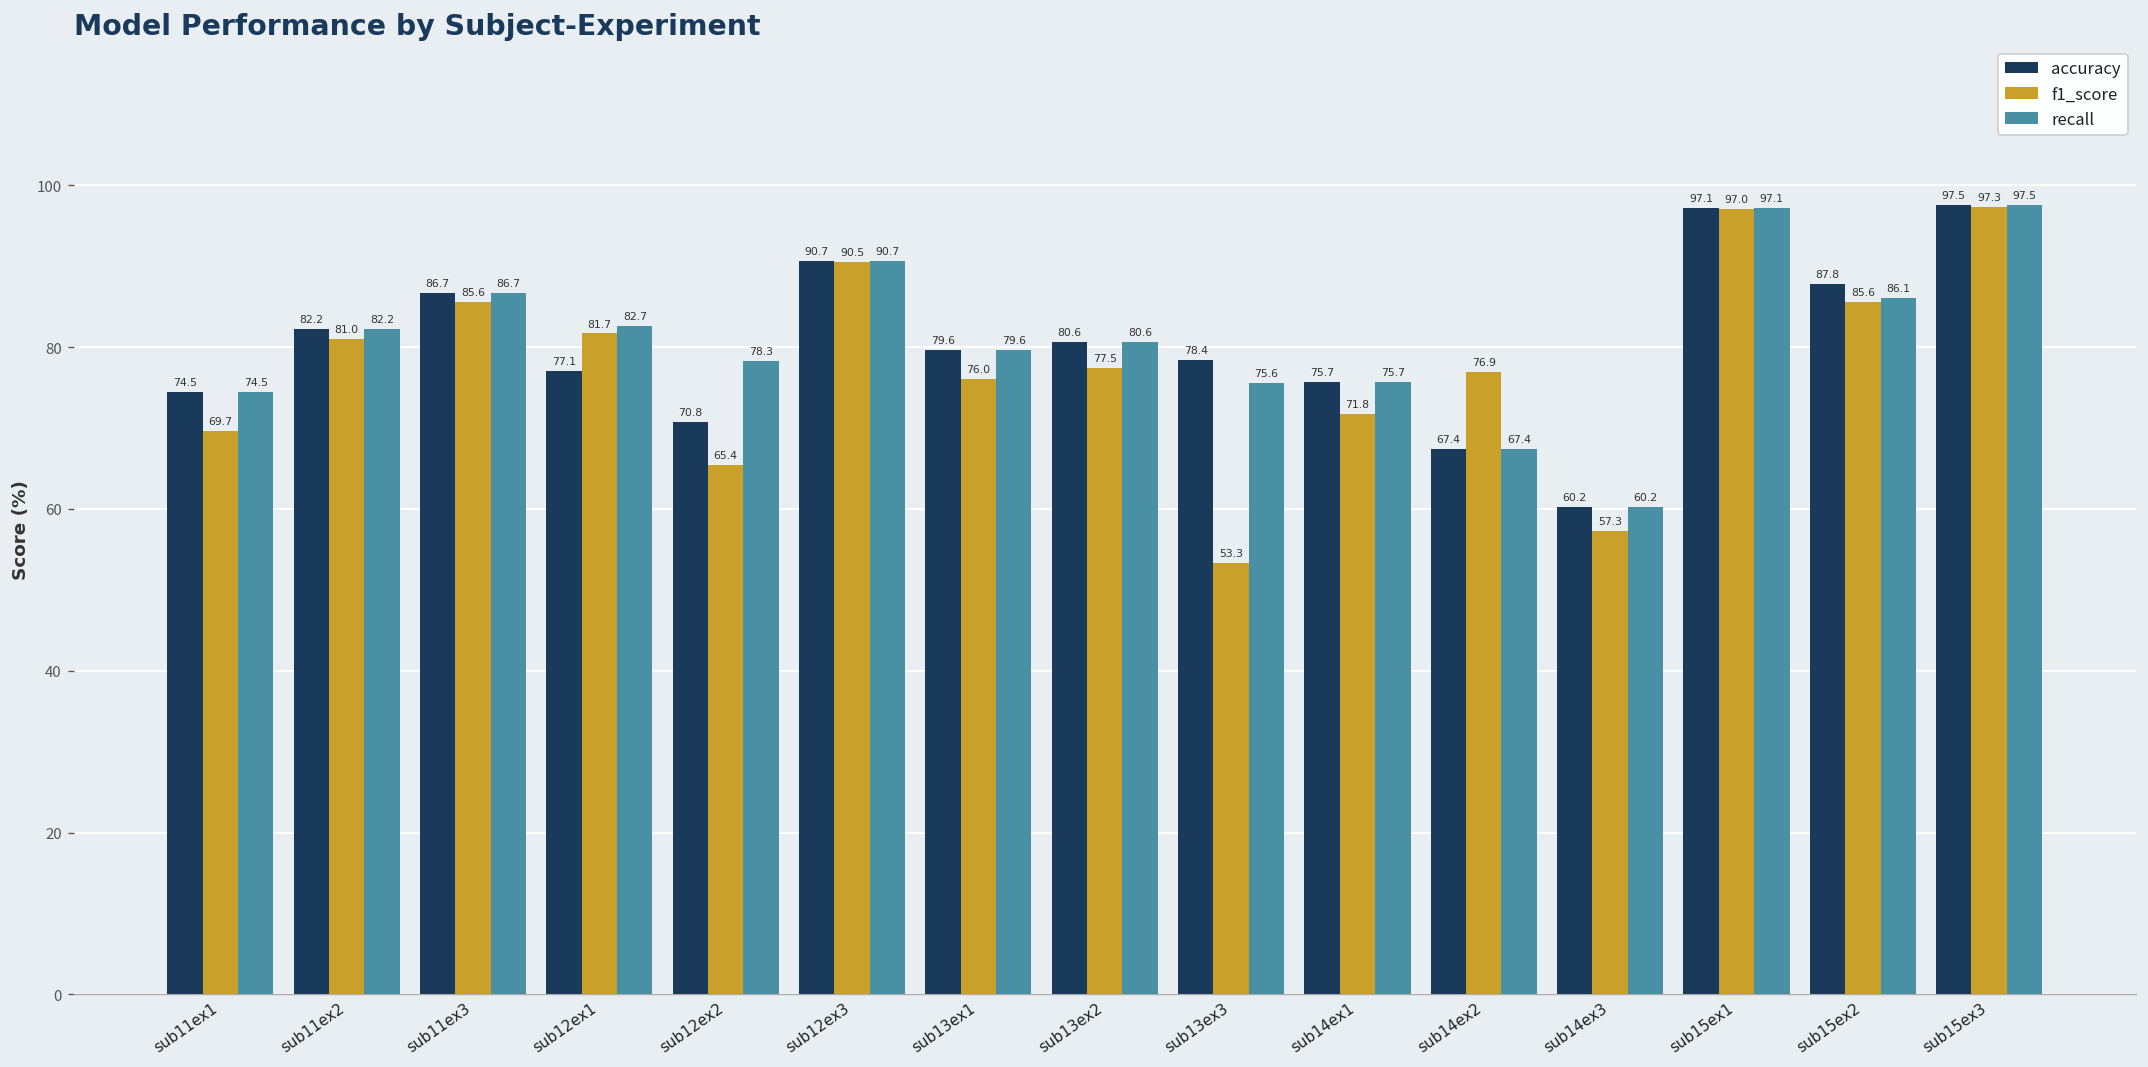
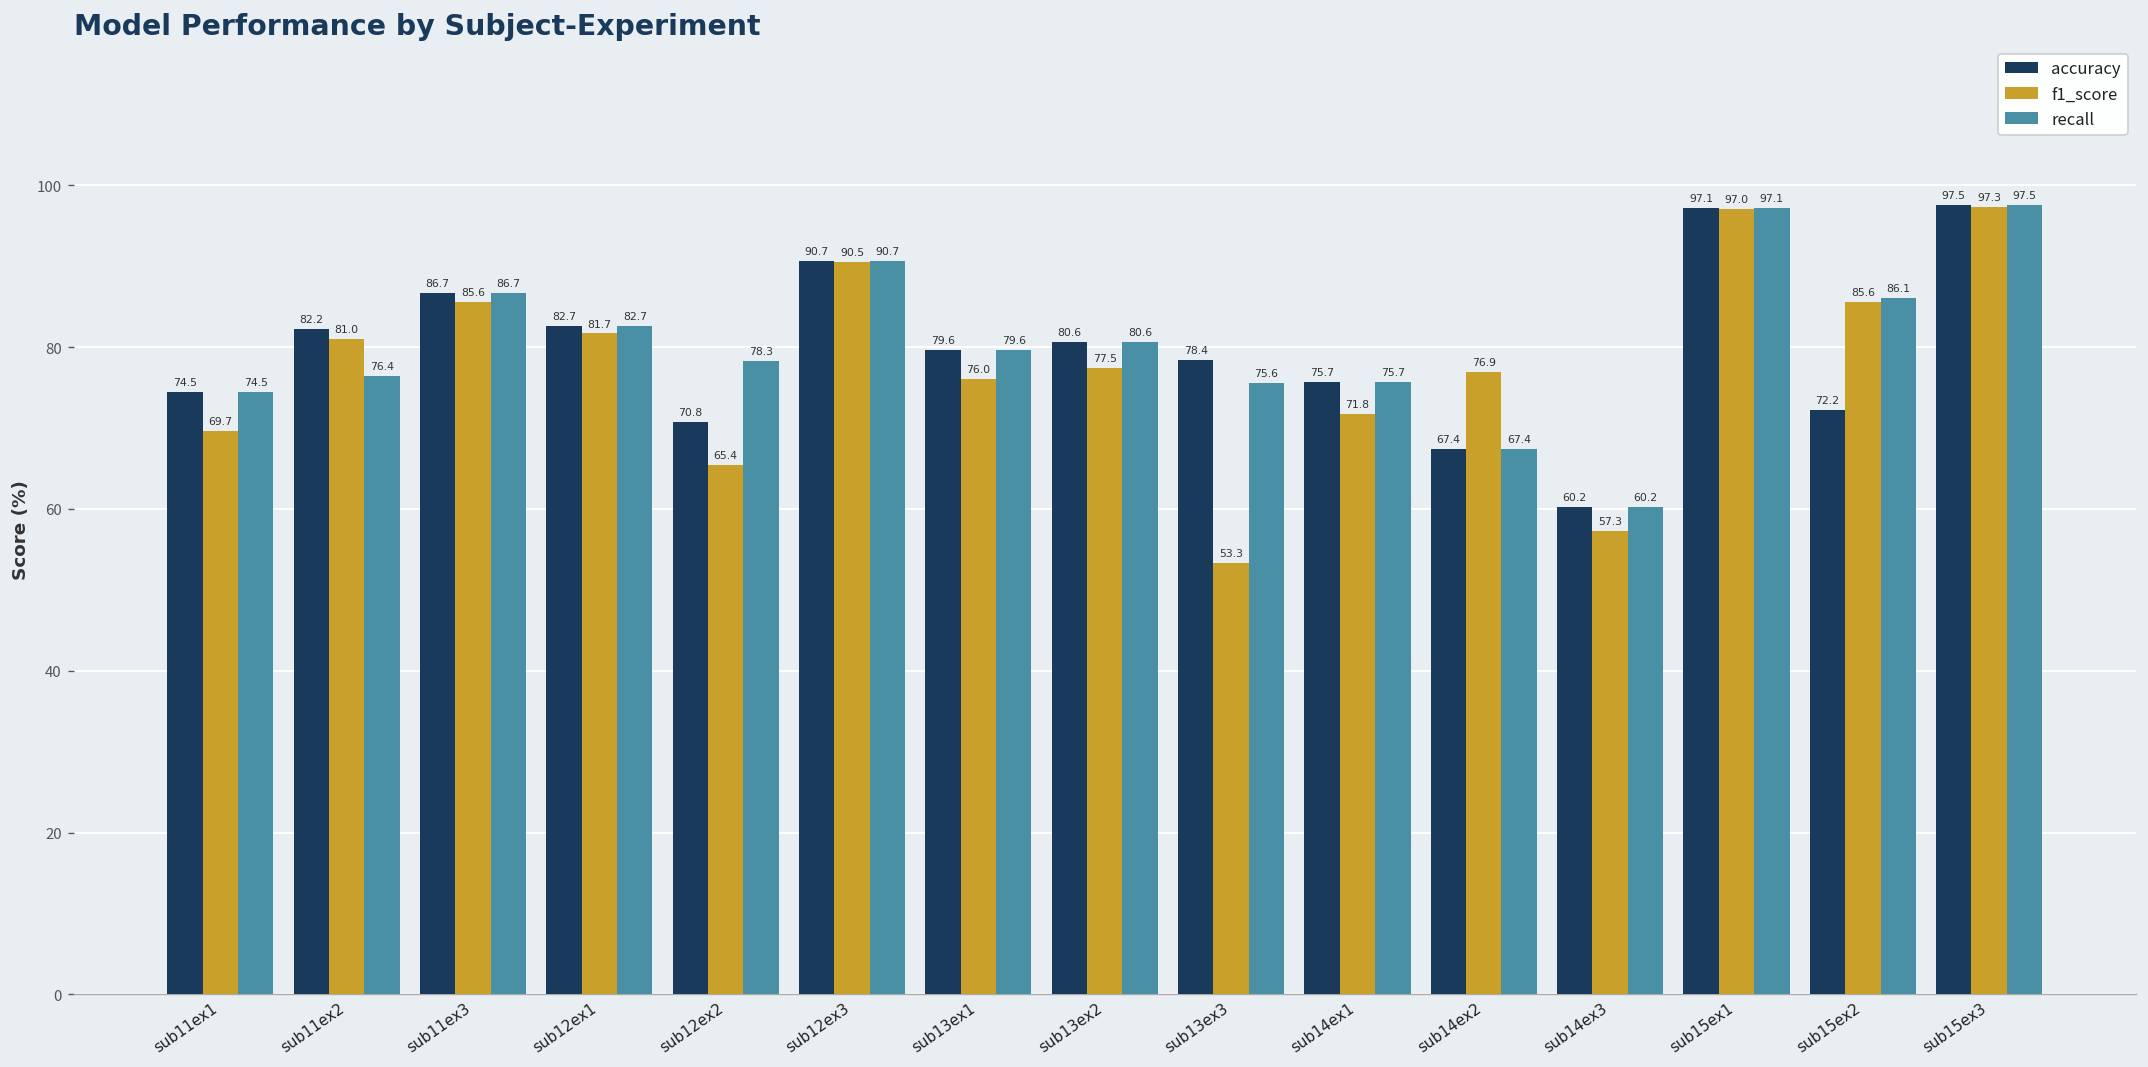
  {
    "accuracy": {
      "sub11ex1": 74.5,
      "sub11ex2": 82.2,
      "sub11ex3": 86.7,
-     "sub12ex1": 77.1,
+     "sub12ex1": 82.7,
      "sub12ex2": 70.8,
      "sub12ex3": 90.7,
      "sub13ex1": 79.6,
      "sub13ex2": 80.6,
      "sub13ex3": 78.4,
      "sub14ex1": 75.7,
      "sub14ex2": 67.4,
      "sub14ex3": 60.2,
      "sub15ex1": 97.1,
-     "sub15ex2": 87.8,
+     "sub15ex2": 72.2,
      "sub15ex3": 97.5
    },
    "f1_score": {
      "sub11ex1": 69.7,
      "sub11ex2": 81.0,
      "sub11ex3": 85.6,
      "sub12ex1": 81.7,
      "sub12ex2": 65.4,
      "sub12ex3": 90.5,
      "sub13ex1": 76.0,
      "sub13ex2": 77.5,
      "sub13ex3": 53.3,
      "sub14ex1": 71.8,
      "sub14ex2": 76.9,
      "sub14ex3": 57.3,
      "sub15ex1": 97.0,
      "sub15ex2": 85.6,
      "sub15ex3": 97.3
    },
    "recall": {
      "sub11ex1": 74.5,
-     "sub11ex2": 82.2,
+     "sub11ex2": 76.4,
      "sub11ex3": 86.7,
      "sub12ex1": 82.7,
      "sub12ex2": 78.3,
      "sub12ex3": 90.7,
      "sub13ex1": 79.6,
      "sub13ex2": 80.6,
      "sub13ex3": 75.6,
      "sub14ex1": 75.7,
      "sub14ex2": 67.4,
      "sub14ex3": 60.2,
      "sub15ex1": 97.1,
      "sub15ex2": 86.1,
      "sub15ex3": 97.5
    }
  }
